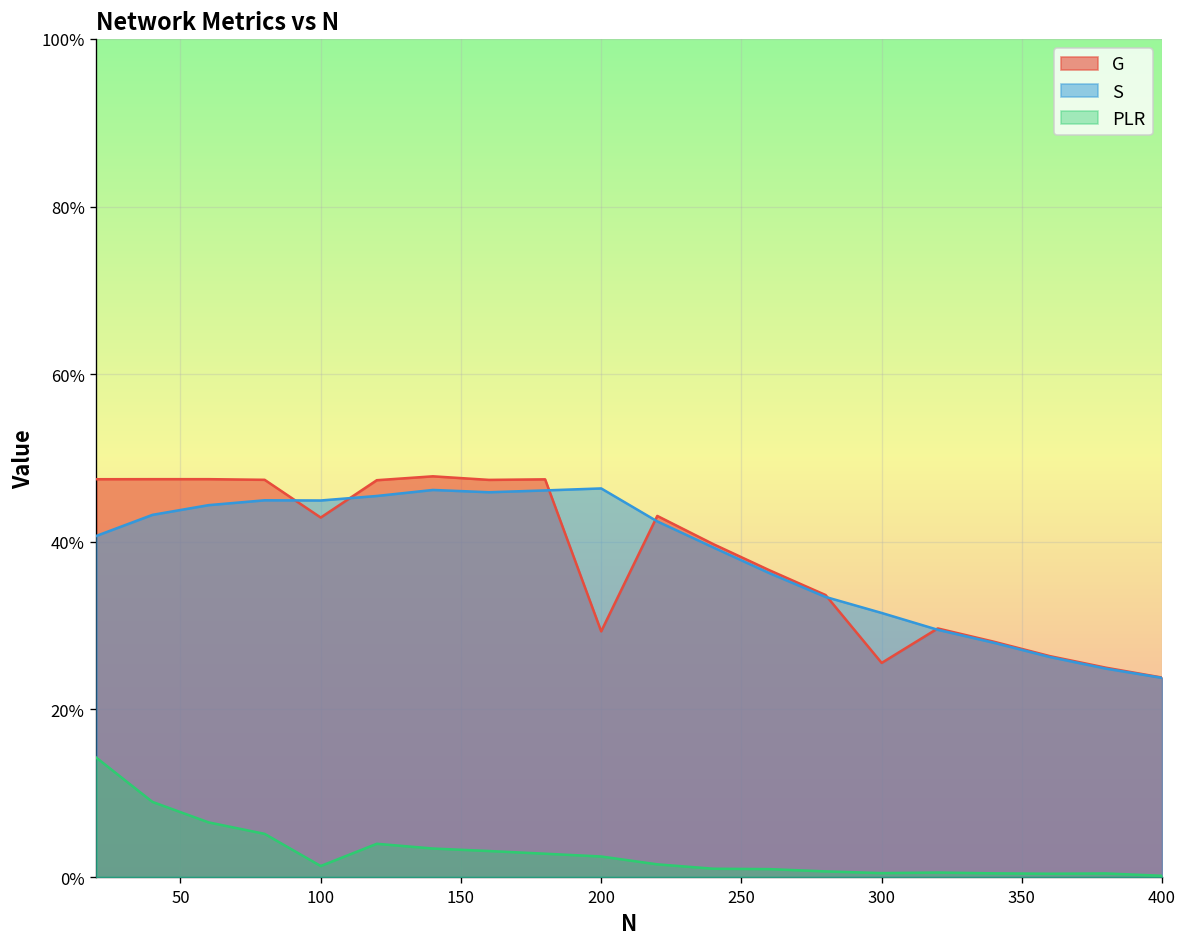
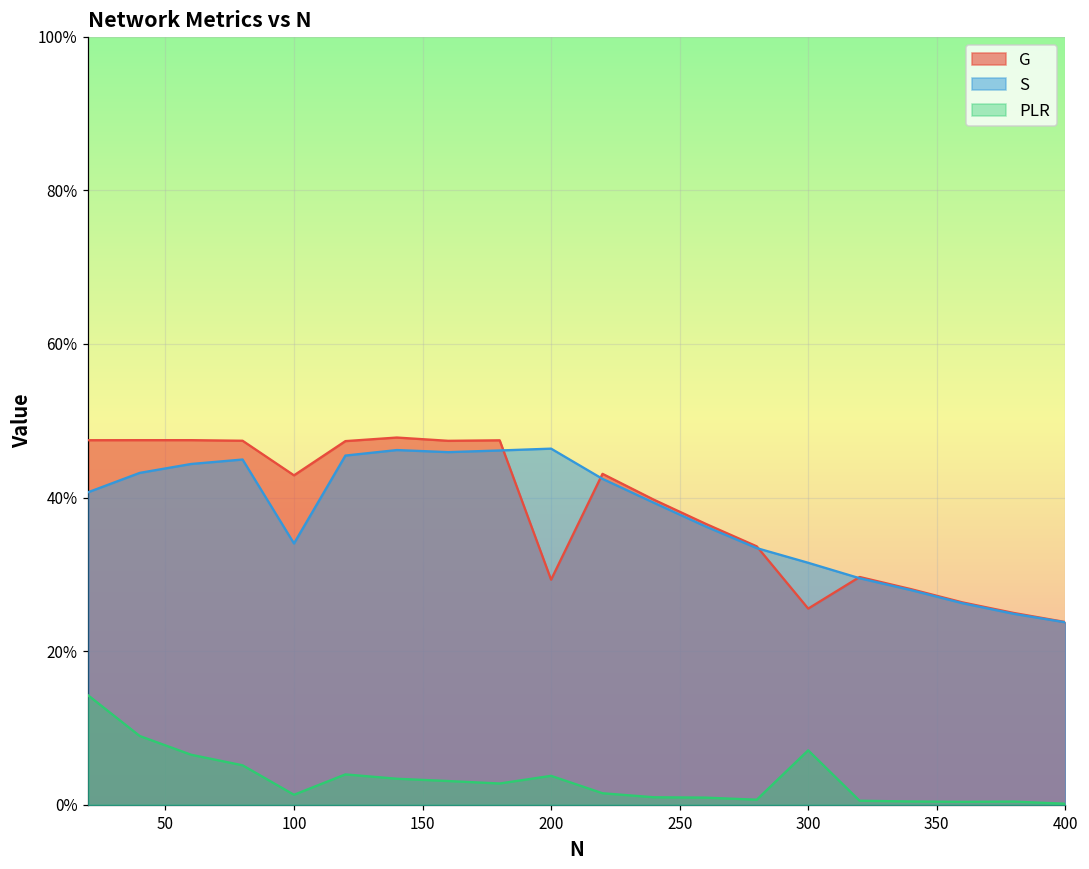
  {
    "G": {
      "100": "43%",
      "200": "29%",
      "300": "26%"
    },
    "S": {
-     "100": "45%",
+     "100": "34%",
      "200": "46%",
      "300": "32%"
    },
    "PLR": {
      "100": "1%",
-     "200": "2%",
-     "300": "0%",
+     "200": "4%",
+     "300": "7%",
      "400": "0%"
    }
  }
